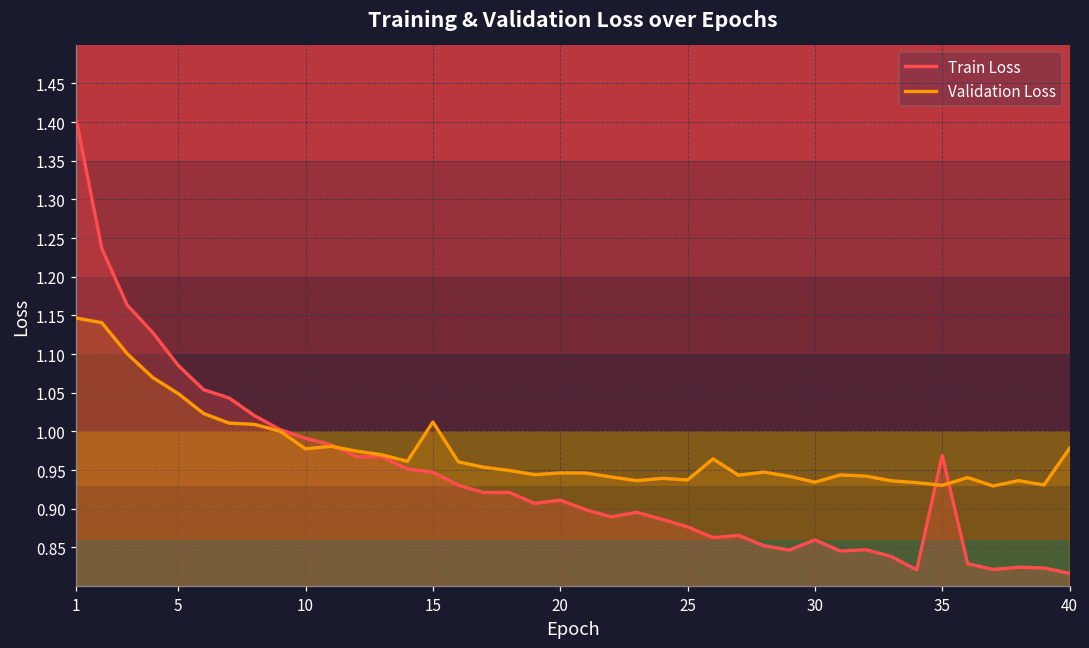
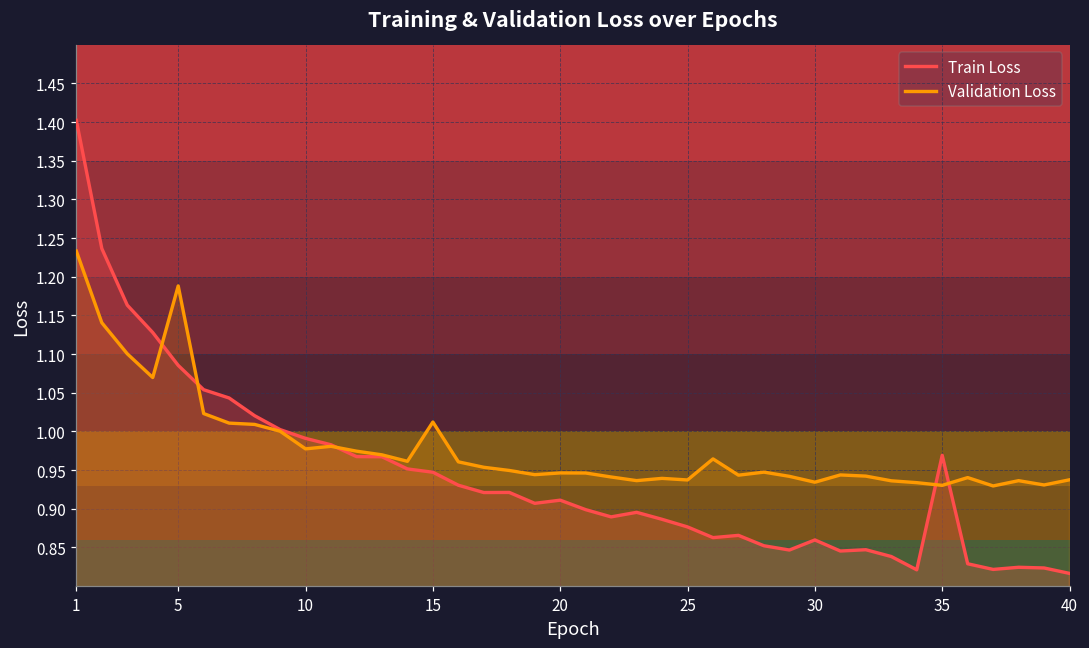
  {
    "Train Loss": {
      "1": 1.40,
      "5": 1.09,
      "10": 0.99,
      "15": 0.95,
      "20": 0.91,
      "25": 0.88,
      "30": 0.86,
      "35": 0.97,
      "40": 0.82
    },
    "Validation Loss": {
-     "1": 1.15,
-     "5": 1.05,
+     "1": 1.23,
+     "5": 1.19,
      "10": 0.98,
      "15": 1.01,
      "20": 0.95,
      "25": 0.94,
      "30": 0.93,
      "35": 0.93,
-     "40": 0.98
+     "40": 0.94
    }
  }
